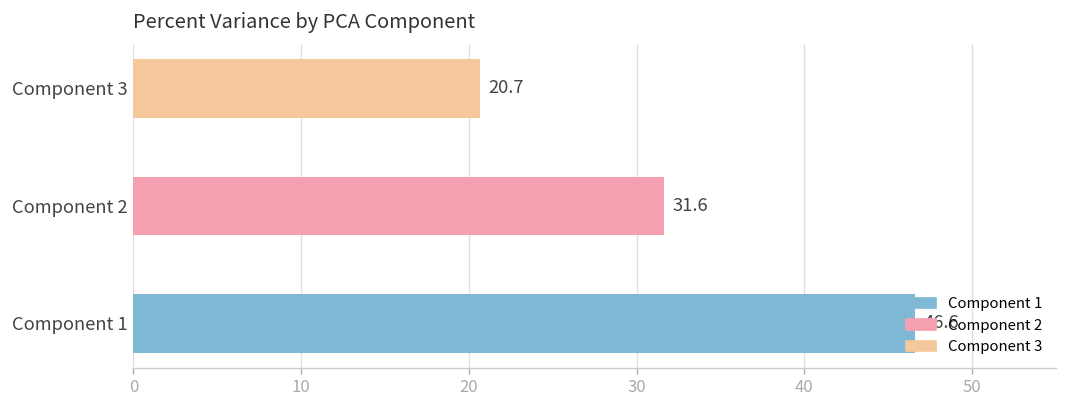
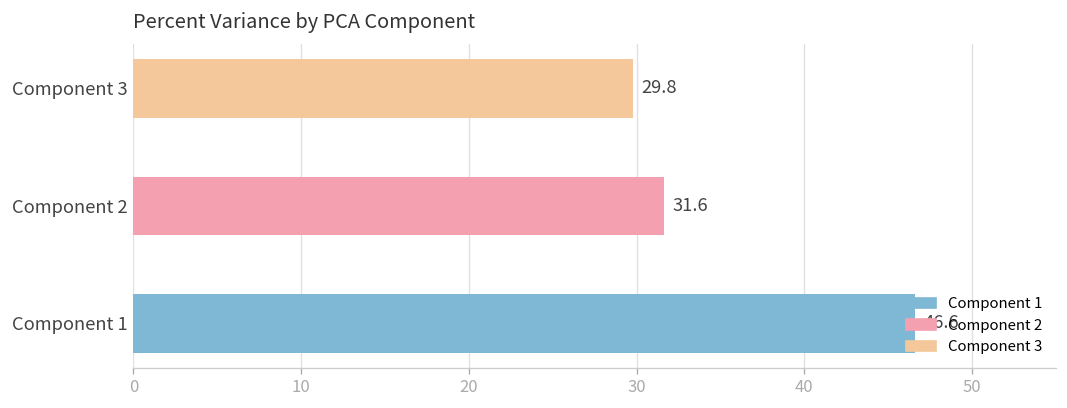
  {
-   "Component 3": 20.7,
+   "Component 3": 29.8,
    "Component 2": 31.6,
    "Component 1": 46.6
  }
